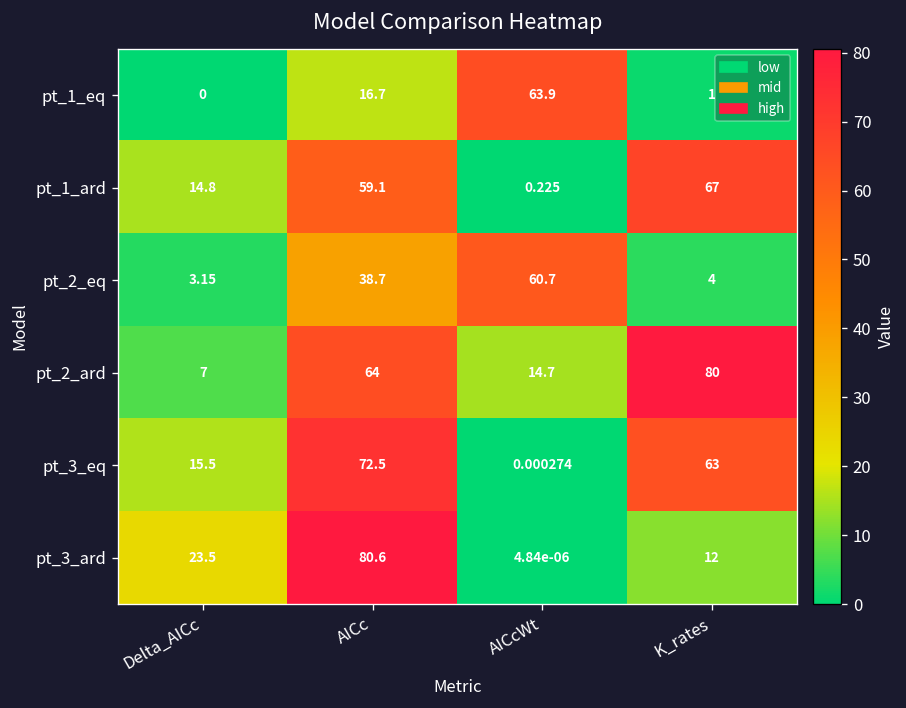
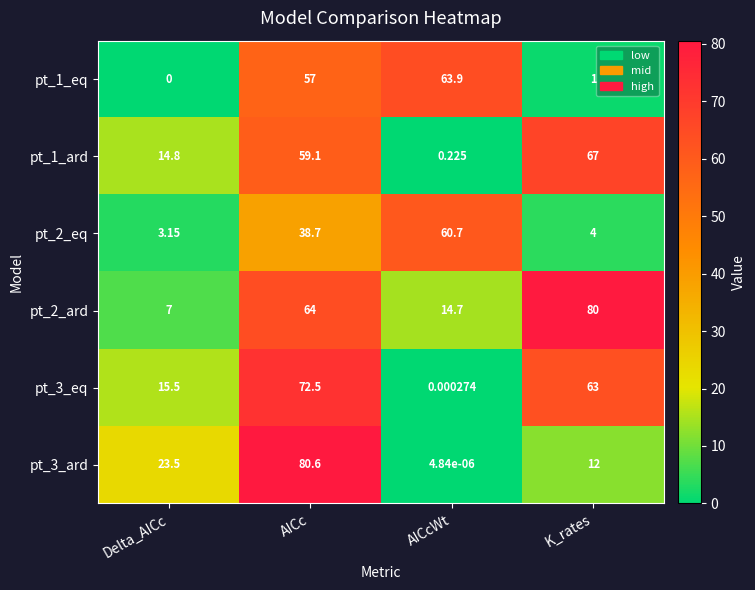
  {
    "pt_1_eq": {
      "Delta_AICc": "0",
-     "AICc": "16.7",
+     "AICc": "57",
      "AICcWt": "63.9"
    },
    "pt_1_ard": {
      "Delta_AICc": "14.8",
      "AICc": "59.1",
      "AICcWt": "0.225",
      "K_rates": "67"
    },
    "pt_2_eq": {
      "Delta_AICc": "3.15",
      "AICc": "38.7",
      "AICcWt": "60.7",
      "K_rates": "4"
    },
    "pt_2_ard": {
      "Delta_AICc": "7",
      "AICc": "64",
      "AICcWt": "14.7",
      "K_rates": "80"
    },
    "pt_3_eq": {
      "Delta_AICc": "15.5",
      "AICc": "72.5",
      "AICcWt": "0.000274",
      "K_rates": "63"
    },
    "pt_3_ard": {
      "Delta_AICc": "23.5",
      "AICc": "80.6",
      "AICcWt": "4.84e-06",
      "K_rates": "12"
    }
  }
